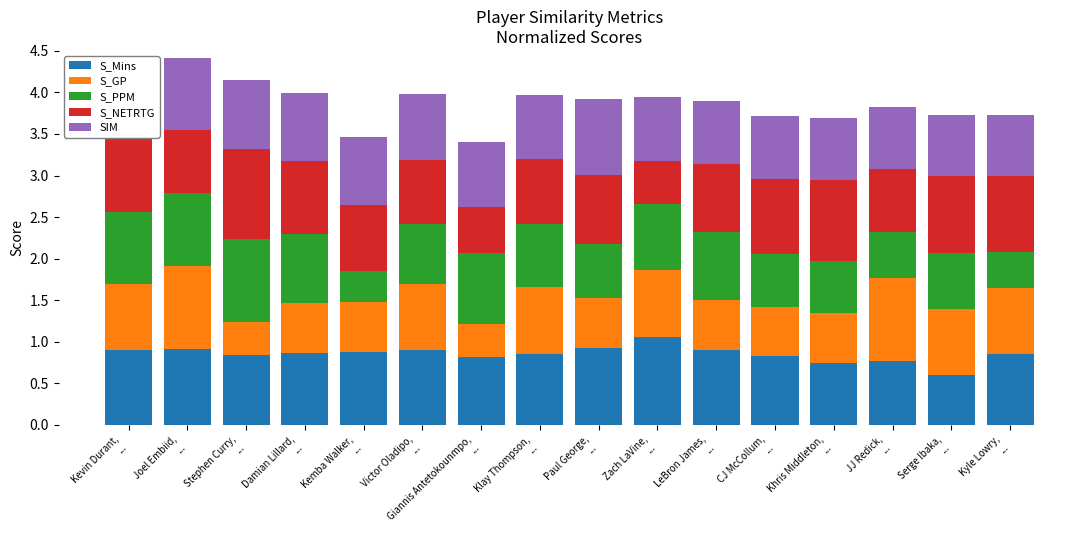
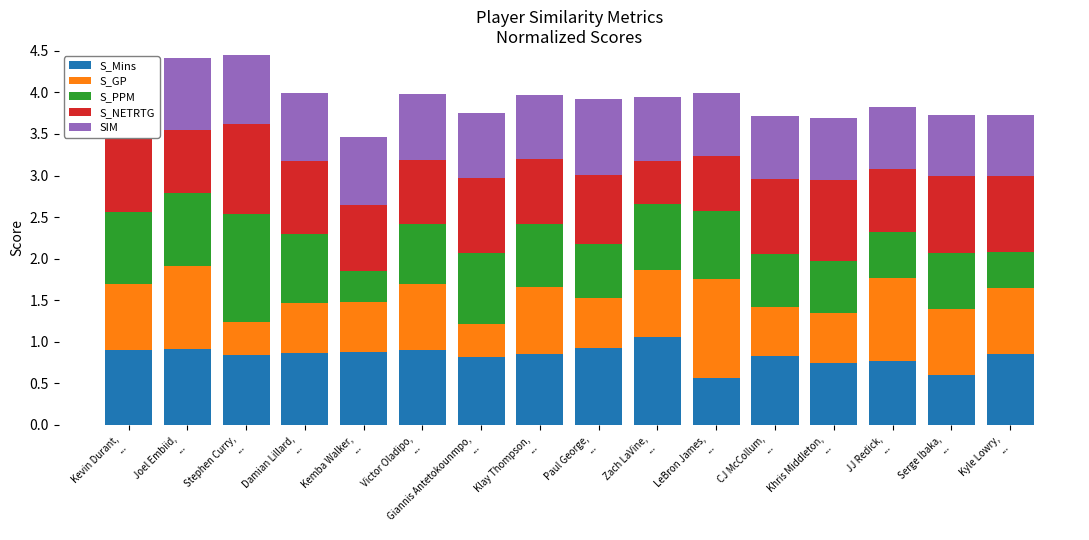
  {
    "S_Mins": {
      "Kevin Durant, ...": 0.9,
      "Joel Embiid, ...": 0.9,
      "Stephen Curry, ...": 0.8,
      "Damian Lillard, ...": 0.9,
      "Kemba Walker, ...": 0.9,
      "Victor Oladipo, ...": 0.9,
      "Giannis Antetokounmpo, ...": 0.8,
      "Klay Thompson, ...": 0.9,
      "Paul George, ...": 0.9,
      "Zach LaVine, ...": 1.1,
-     "LeBron James, ...": 0.9,
+     "LeBron James, ...": 0.6,
      "CJ McCollum, ...": 0.8,
      "Khris Middleton, ...": 0.7,
      "JJ Redick, ...": 0.8,
      "Serge Ibaka, ...": 0.6,
      "Kyle Lowry, ...": 0.8
    },
    "S_GP": {
      "Kevin Durant, ...": 0.8,
      "Joel Embiid, ...": 1.0,
      "Stephen Curry, ...": 0.4,
      "Damian Lillard, ...": 0.6,
      "Kemba Walker, ...": 0.6,
      "Victor Oladipo, ...": 0.8,
      "Giannis Antetokounmpo, ...": 0.4,
      "Klay Thompson, ...": 0.8,
      "Paul George, ...": 0.6,
      "Zach LaVine, ...": 0.8,
-     "LeBron James, ...": 0.6,
+     "LeBron James, ...": 1.2,
      "CJ McCollum, ...": 0.6,
      "Khris Middleton, ...": 0.6,
      "JJ Redick, ...": 1.0,
      "Serge Ibaka, ...": 0.8,
      "Kyle Lowry, ...": 0.8
    },
    "S_PPM": {
      "Kevin Durant, ...": 0.9,
      "Joel Embiid, ...": 0.9,
-     "Stephen Curry, ...": 1.0,
+     "Stephen Curry, ...": 1.3,
      "Damian Lillard, ...": 0.8,
      "Kemba Walker, ...": 0.4,
      "Victor Oladipo, ...": 0.7,
      "Giannis Antetokounmpo, ...": 0.9,
      "Klay Thompson, ...": 0.8,
      "Paul George, ...": 0.6,
      "Zach LaVine, ...": 0.8,
      "LeBron James, ...": 0.8,
      "CJ McCollum, ...": 0.6,
      "Khris Middleton, ...": 0.6,
      "JJ Redick, ...": 0.6,
      "Serge Ibaka, ...": 0.7,
      "Kyle Lowry, ...": 0.4
    },
    "S_NETRTG": {
      "Joel Embiid, ...": 0.8,
      "Stephen Curry, ...": 1.1,
      "Damian Lillard, ...": 0.9,
      "Kemba Walker, ...": 0.8,
      "Victor Oladipo, ...": 0.8,
-     "Giannis Antetokounmpo, ...": 0.6,
+     "Giannis Antetokounmpo, ...": 0.9,
      "Klay Thompson, ...": 0.8,
      "Paul George, ...": 0.8,
      "Zach LaVine, ...": 0.5,
-     "LeBron James, ...": 0.8,
+     "LeBron James, ...": 0.7,
      "CJ McCollum, ...": 0.9,
      "Khris Middleton, ...": 1.0,
      "JJ Redick, ...": 0.8,
      "Serge Ibaka, ...": 0.9,
      "Kyle Lowry, ...": 0.9
    },
    "SIM": {
      "Joel Embiid, ...": 0.9,
      "Stephen Curry, ...": 0.8,
      "Damian Lillard, ...": 0.8,
      "Kemba Walker, ...": 0.8,
      "Victor Oladipo, ...": 0.8,
      "Giannis Antetokounmpo, ...": 0.8,
      "Klay Thompson, ...": 0.8,
      "Paul George, ...": 0.9,
      "Zach LaVine, ...": 0.8,
      "LeBron James, ...": 0.8,
      "CJ McCollum, ...": 0.8,
      "Khris Middleton, ...": 0.8,
      "JJ Redick, ...": 0.7,
      "Serge Ibaka, ...": 0.7,
      "Kyle Lowry, ...": 0.7
    }
  }
